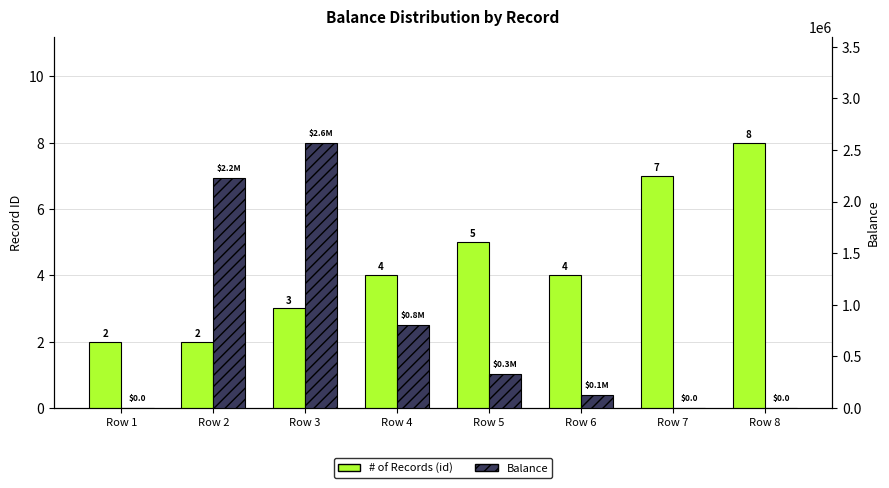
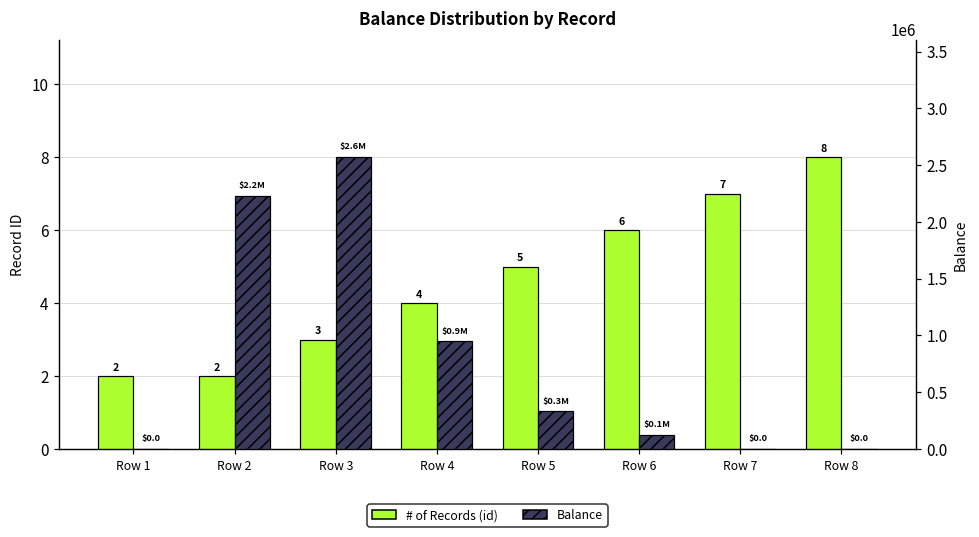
  {
    "# of Records (id)": {
      "Row 1": "2",
      "Row 2": "2",
      "Row 3": "3",
      "Row 4": "4",
      "Row 5": "5",
-     "Row 6": "4",
+     "Row 6": "6",
      "Row 7": "7",
      "Row 8": "8"
    },
    "Balance": {
      "Row 1": "$0.0",
      "Row 2": "$2.2M",
      "Row 3": "$2.6M",
-     "Row 4": "$0.8M",
+     "Row 4": "$0.9M",
      "Row 5": "$0.3M",
      "Row 6": "$0.1M",
      "Row 7": "$0.0",
      "Row 8": "$0.0"
    }
  }
